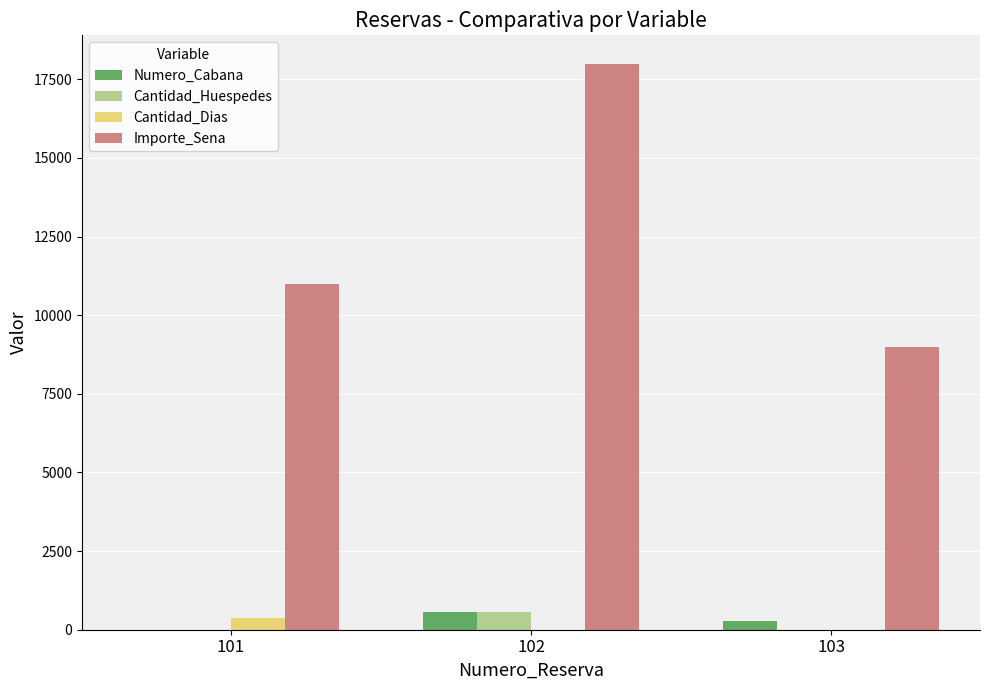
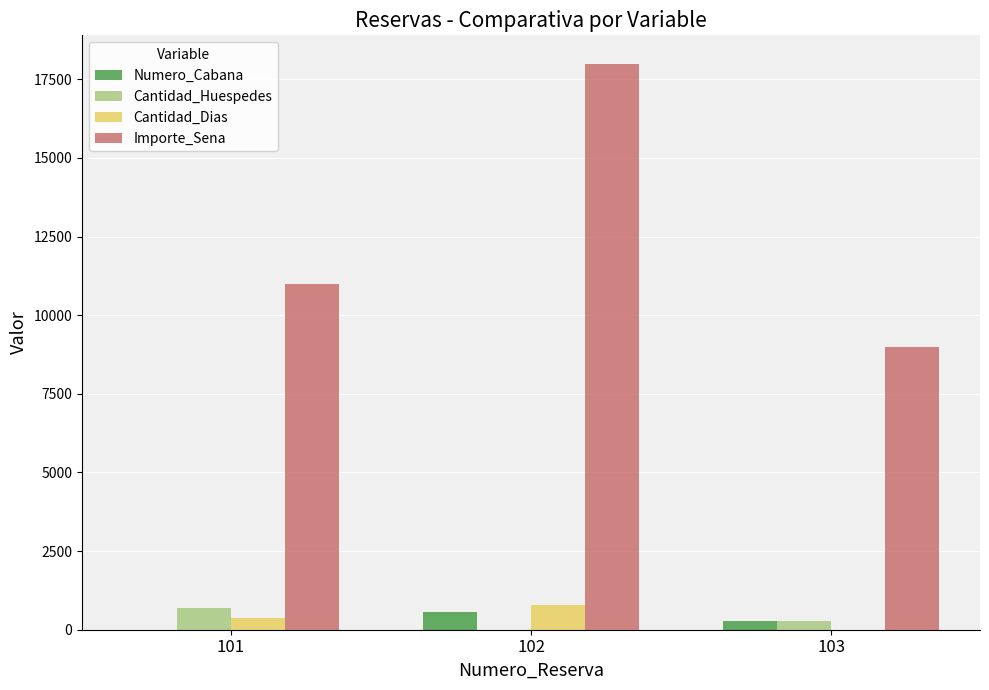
  {
    "Numero_Cabana": {
      "102": 600,
      "103": 300
    },
    "Cantidad_Huespedes": {
-     "101": 0,
-     "102": 600,
-     "103": 0
+     "101": 700,
+     "102": 0,
+     "103": 300
    },
    "Cantidad_Dias": {
      "101": 400,
-     "102": 0
+     "102": 800
    },
    "Importe_Sena": {
      "101": 11000,
      "102": 18000,
      "103": 9000
    }
  }
